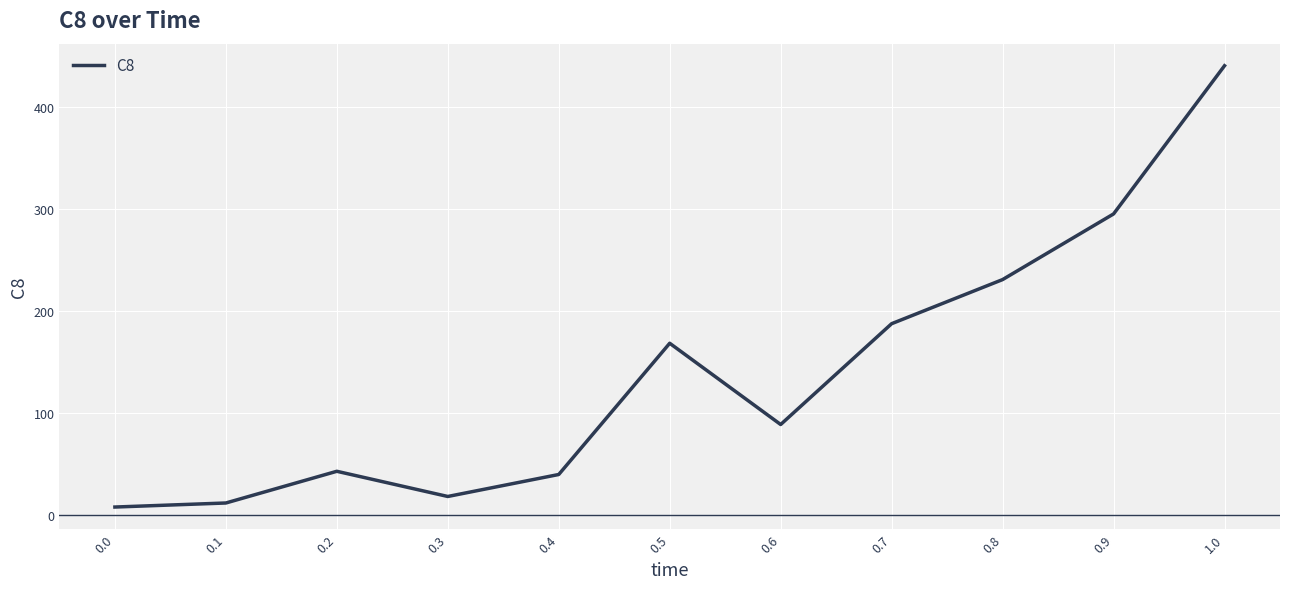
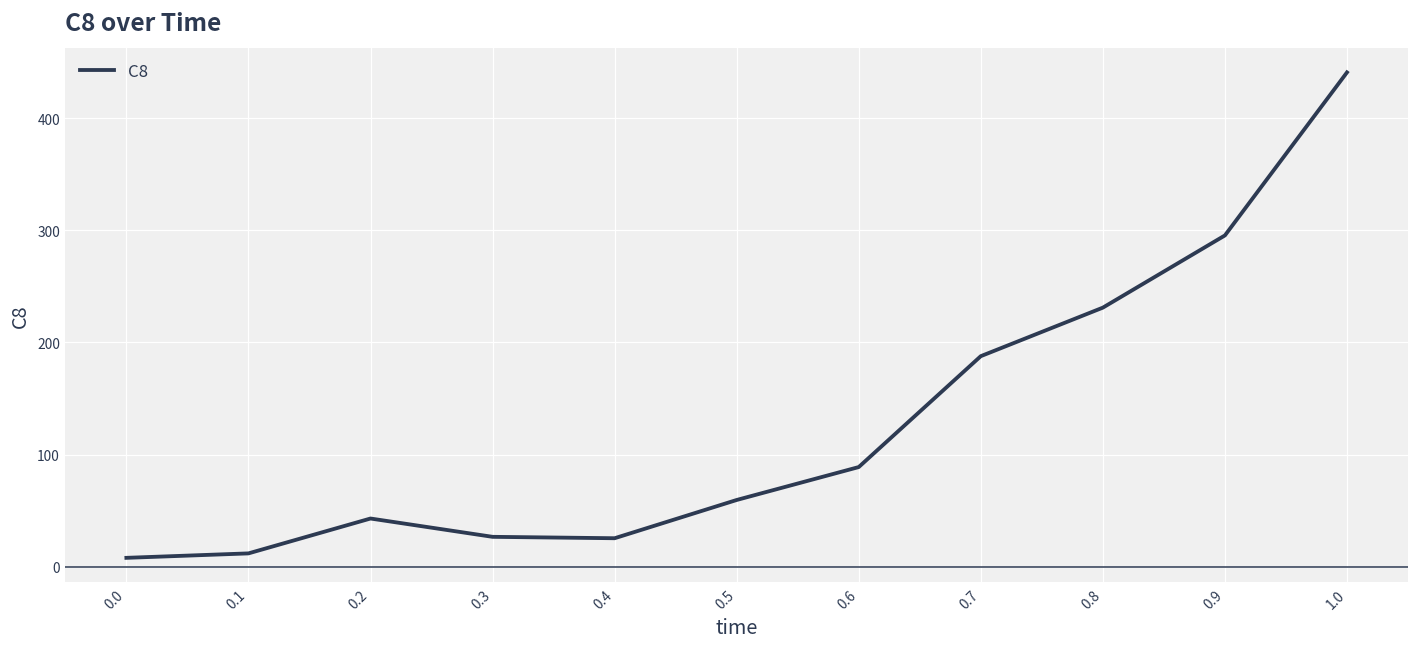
  {
    "0.0": 8,
    "0.1": 12,
    "0.2": 43,
-   "0.3": 18,
-   "0.4": 40,
-   "0.5": 169,
+   "0.3": 27,
+   "0.4": 25,
+   "0.5": 60,
    "0.6": 89,
    "0.7": 188,
    "0.8": 231,
    "0.9": 295,
    "1.0": 441
  }
